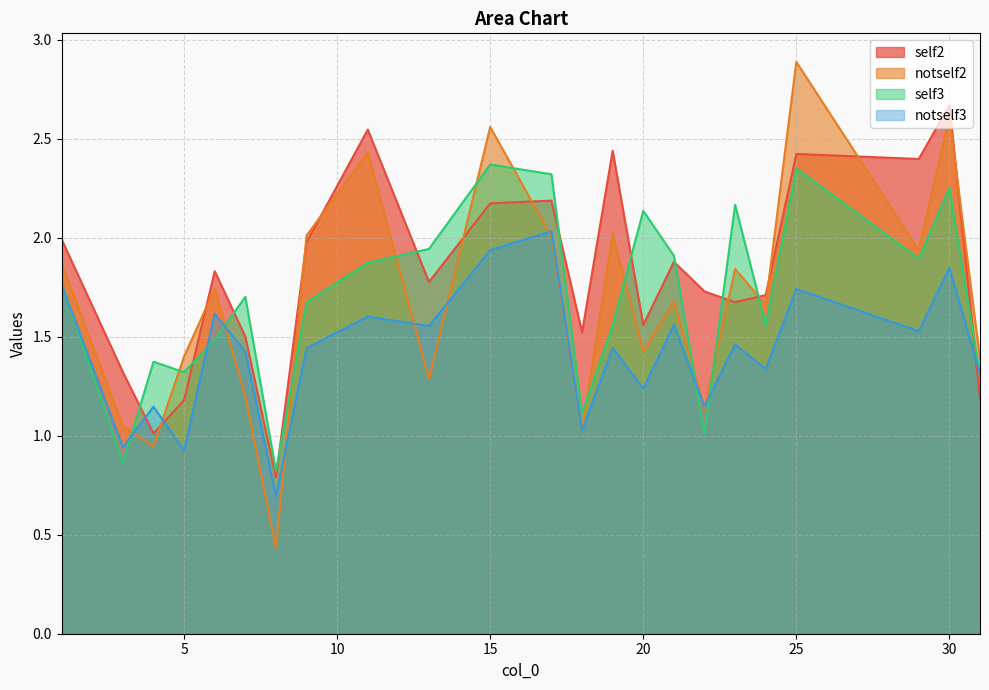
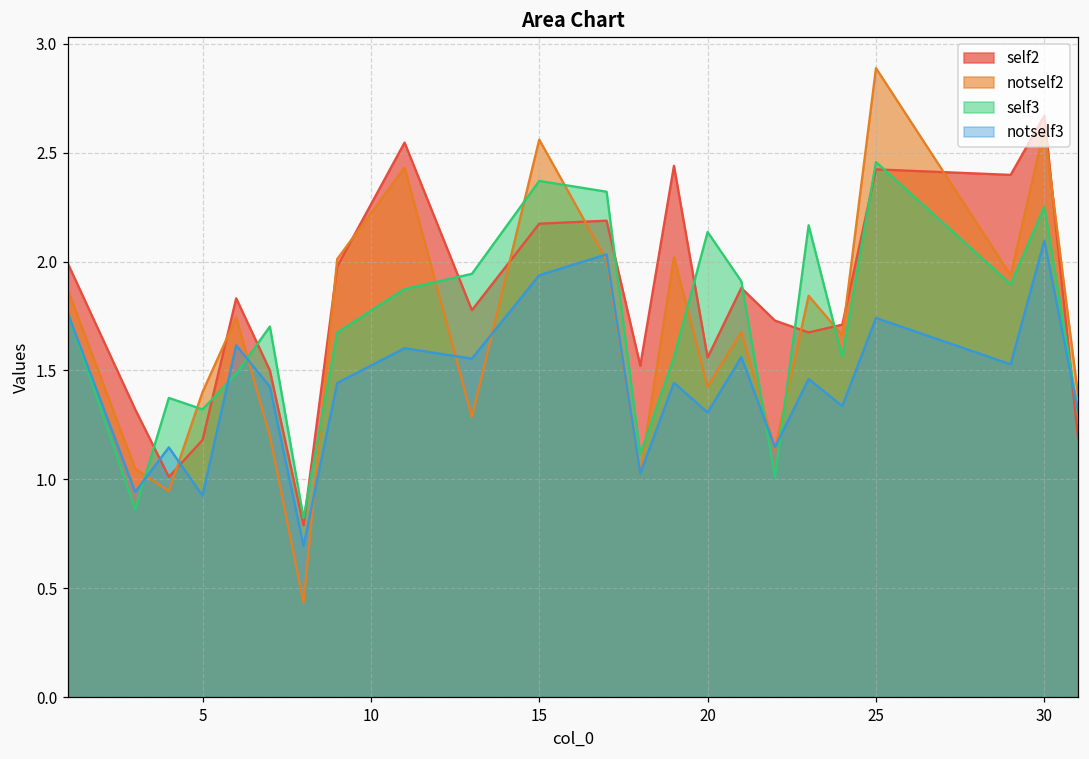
  {
    "self3": {
      "5": 1.32,
      "15": 2.37,
      "20": 2.14,
-     "25": 2.35,
+     "25": 2.46,
      "30": 2.25
    },
    "notself3": {
      "5": 0.93,
      "15": 1.94,
-     "20": 1.24,
+     "20": 1.31,
      "25": 1.74,
-     "30": 1.85
+     "30": 2.10
    }
  }
